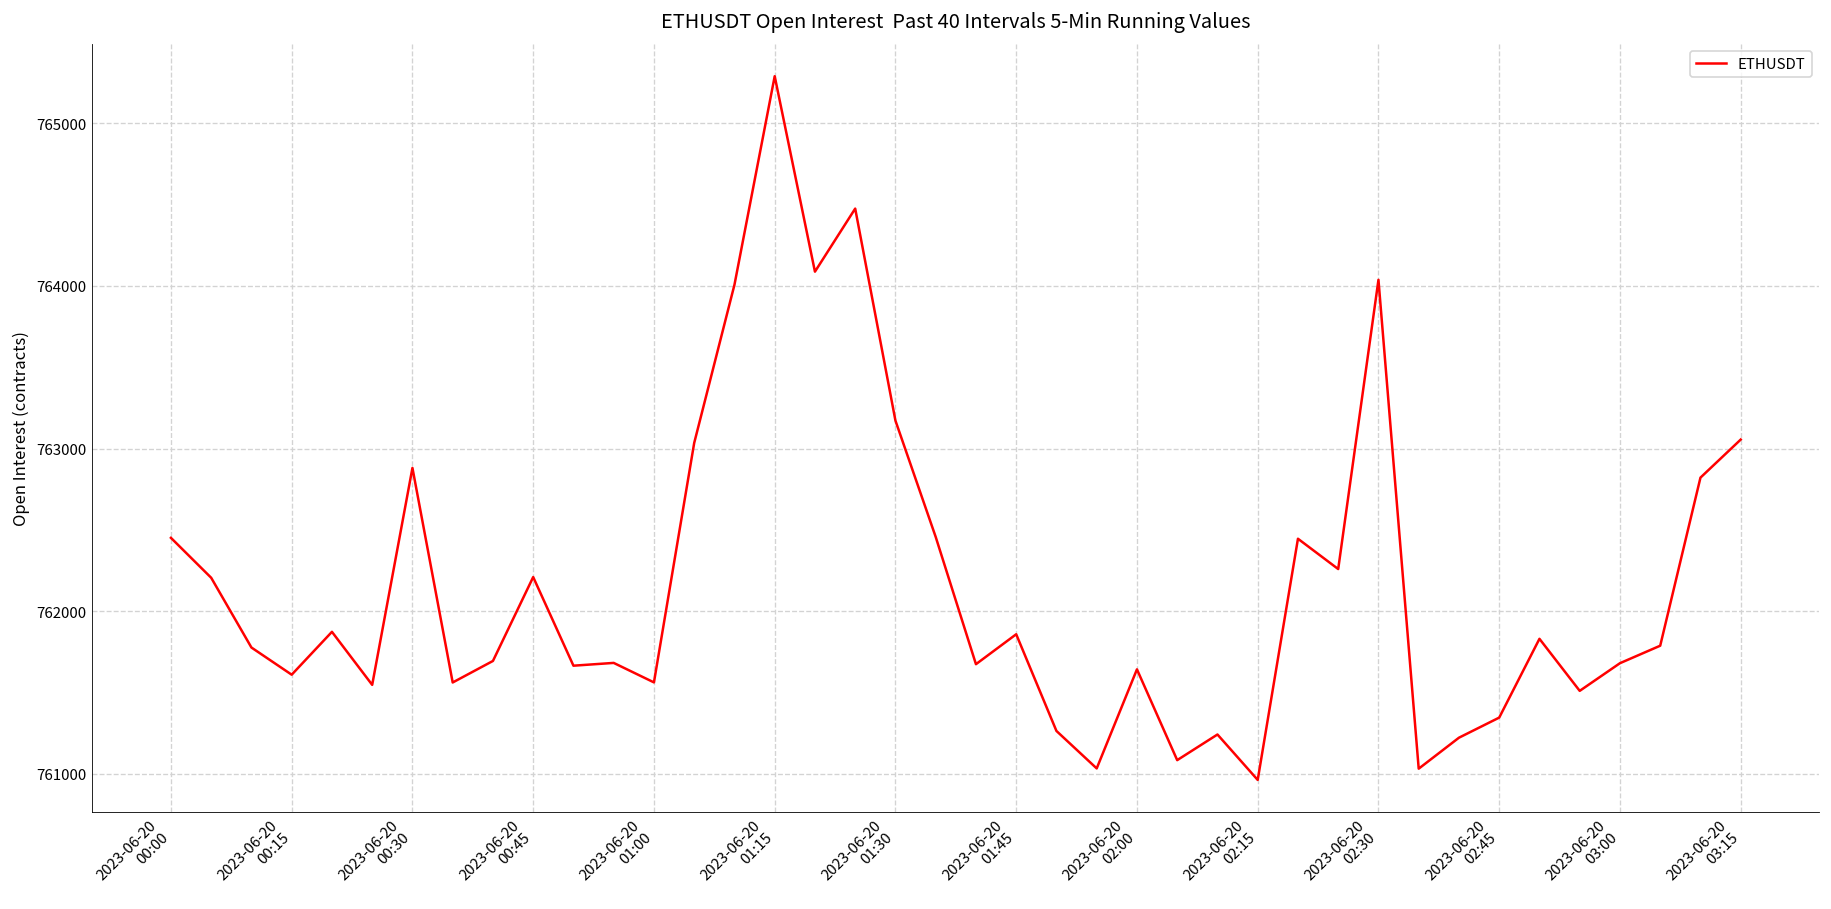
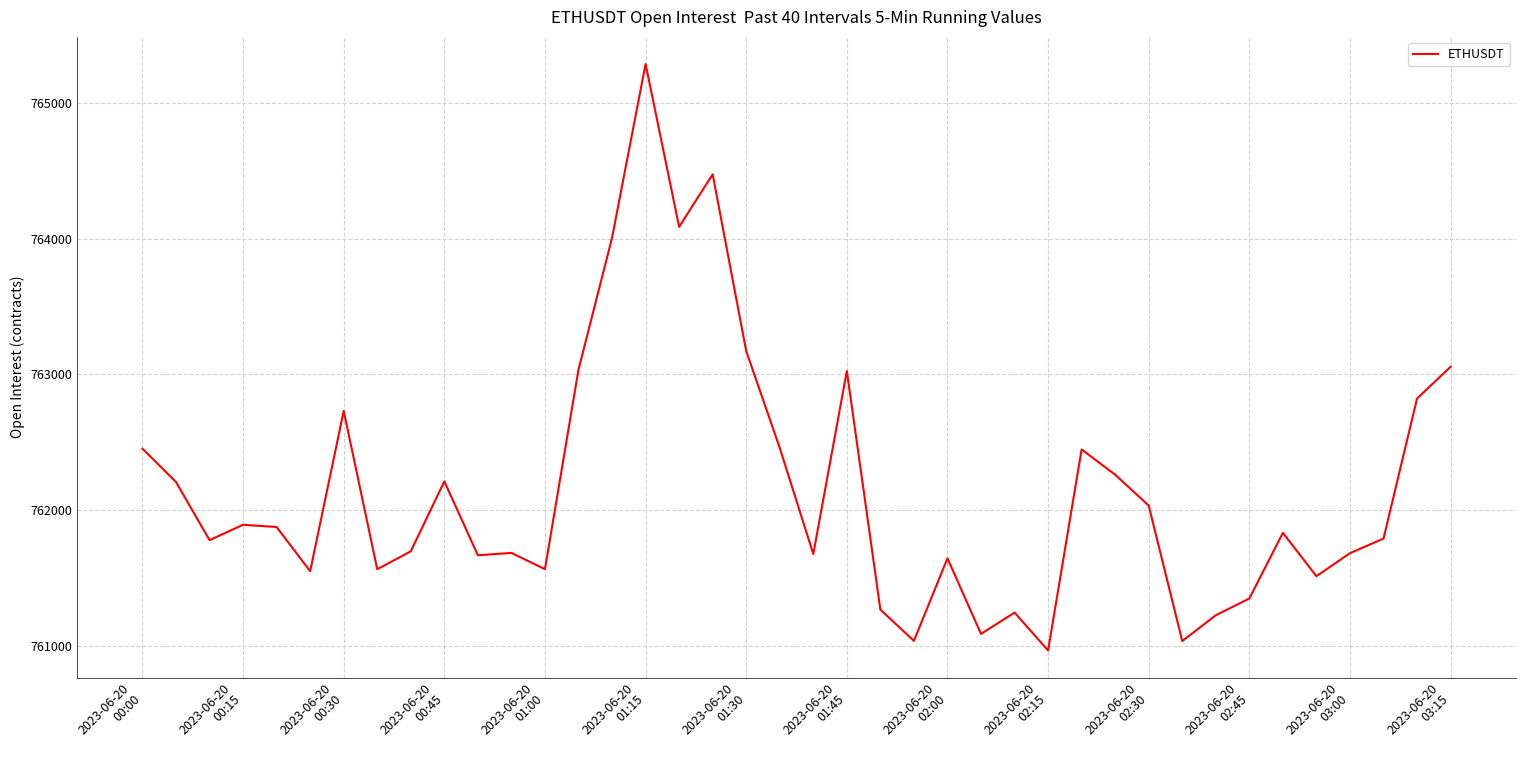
  {
    "2023-06-20 00:00": 762450,
-   "2023-06-20 00:15": 761610,
-   "2023-06-20 00:30": 762880,
+   "2023-06-20 00:15": 761890,
+   "2023-06-20 00:30": 762730,
    "2023-06-20 00:45": 762210,
    "2023-06-20 01:00": 761560,
    "2023-06-20 01:15": 765290,
    "2023-06-20 01:30": 763170,
-   "2023-06-20 01:45": 761860,
+   "2023-06-20 01:45": 763030,
    "2023-06-20 02:00": 761640,
    "2023-06-20 02:15": 760960,
-   "2023-06-20 02:30": 764040,
+   "2023-06-20 02:30": 762030,
    "2023-06-20 02:45": 761350,
    "2023-06-20 03:00": 761680,
    "2023-06-20 03:15": 763060
  }
